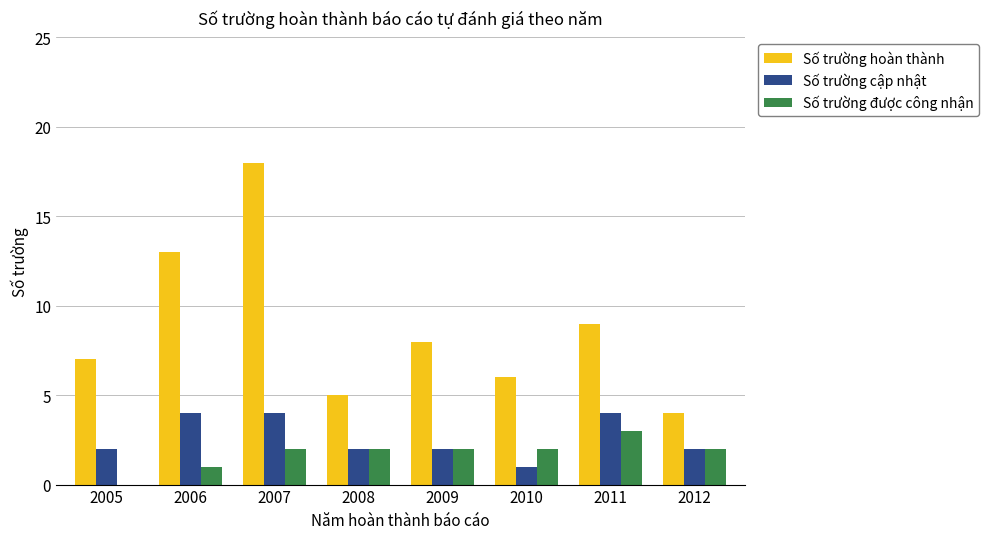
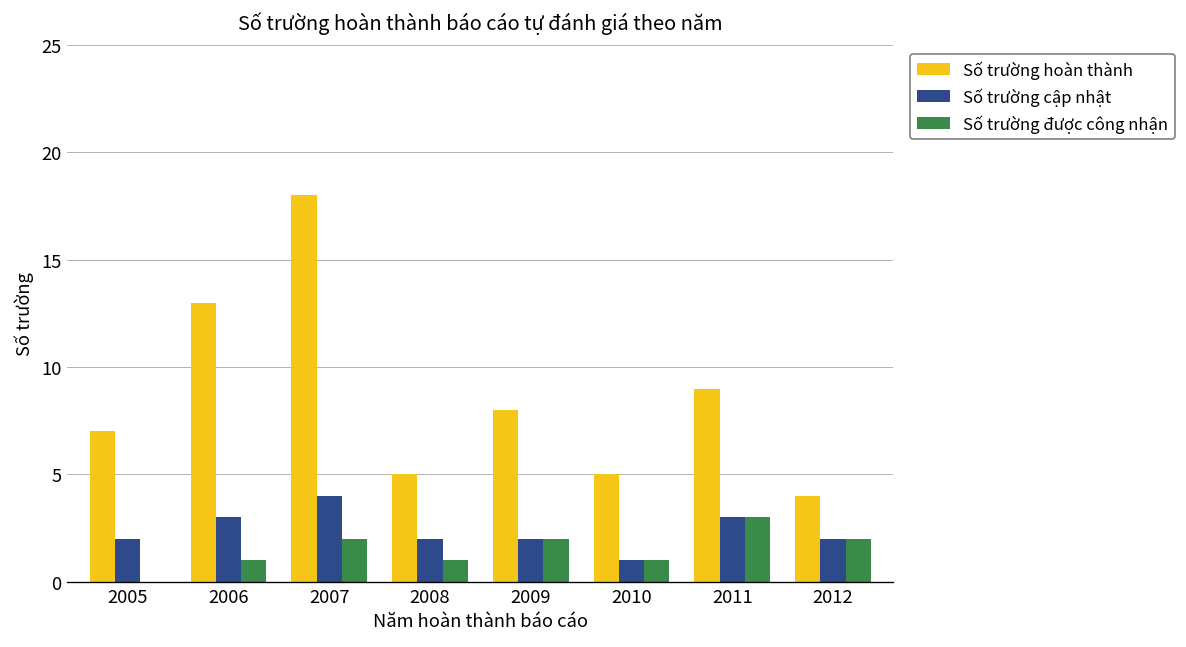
  {
    "Số trường hoàn thành": {
      "2005": 7,
      "2006": 13,
      "2007": 18,
      "2008": 5,
      "2009": 8,
-     "2010": 6,
+     "2010": 5,
      "2011": 9,
      "2012": 4
    },
    "Số trường cập nhật": {
      "2005": 2,
-     "2006": 4,
+     "2006": 3,
      "2007": 4,
      "2008": 2,
      "2009": 2,
      "2010": 1,
-     "2011": 4,
+     "2011": 3,
      "2012": 2
    },
    "Số trường được công nhận": {
      "2005": 0,
      "2006": 1,
      "2007": 2,
-     "2008": 2,
+     "2008": 1,
      "2009": 2,
-     "2010": 2,
+     "2010": 1,
      "2011": 3,
      "2012": 2
    }
  }
